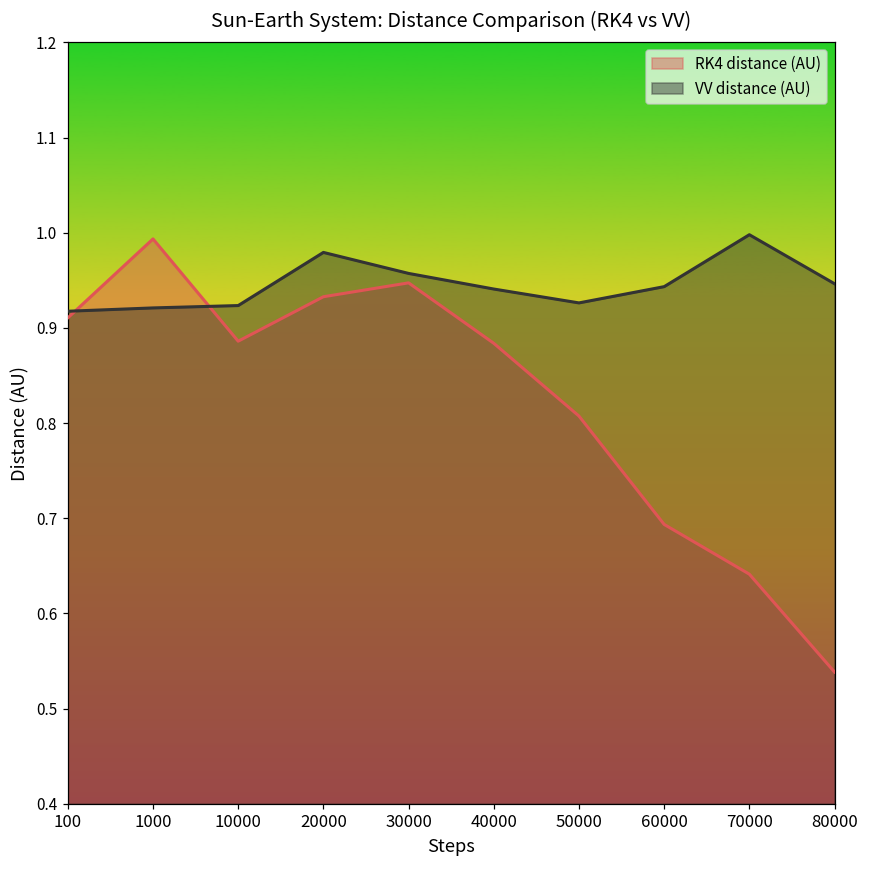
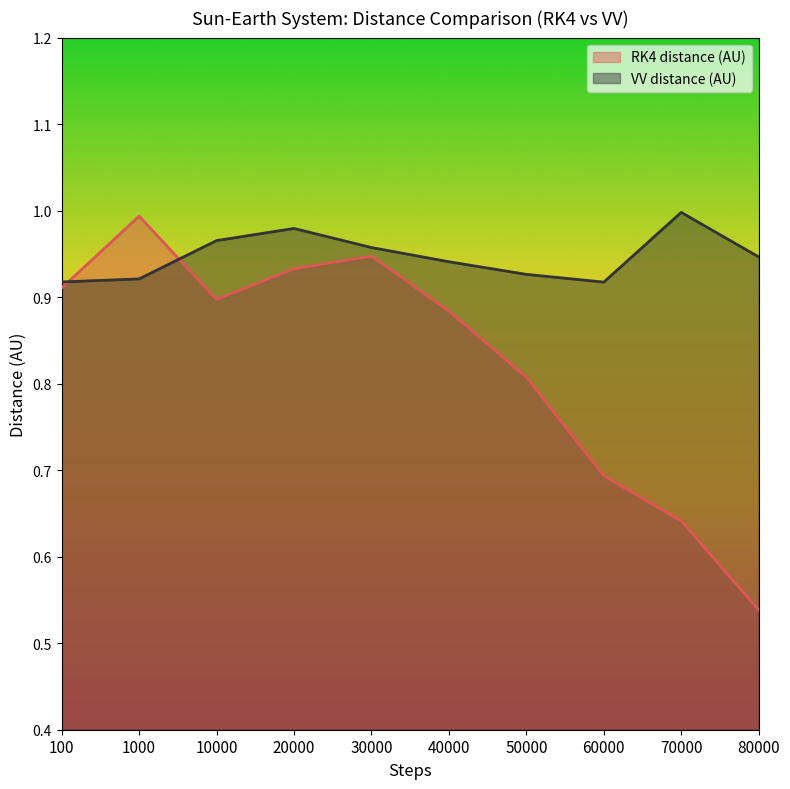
  {
    "RK4 distance (AU)": {
      "100": 0.91,
      "1000": 0.99,
-     "10000": 0.89,
+     "10000": 0.90,
      "20000": 0.93,
      "30000": 0.95,
      "40000": 0.88,
      "50000": 0.81,
      "60000": 0.69,
      "70000": 0.64,
      "80000": 0.54
    },
    "VV distance (AU)": {
      "100": 0.92,
      "1000": 0.92,
-     "10000": 0.92,
+     "10000": 0.97,
      "20000": 0.98,
      "30000": 0.96,
      "40000": 0.94,
      "50000": 0.93,
-     "60000": 0.94,
+     "60000": 0.92,
      "70000": 1.00,
      "80000": 0.95
    }
  }
